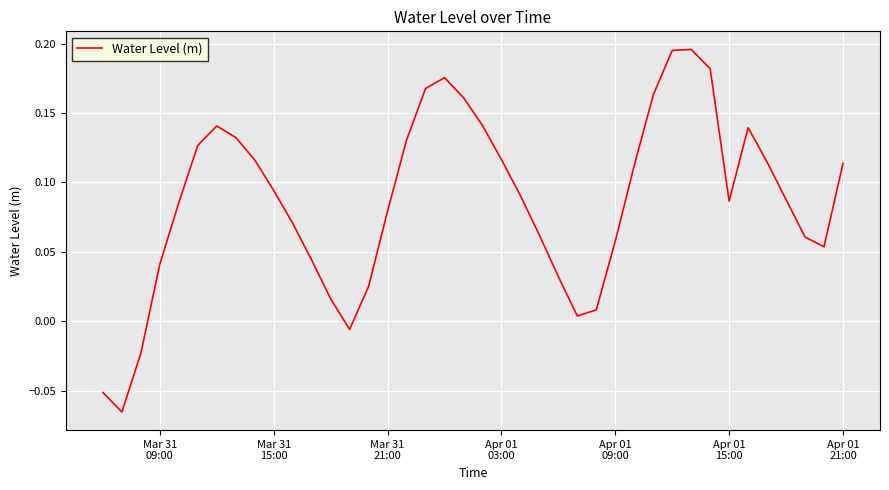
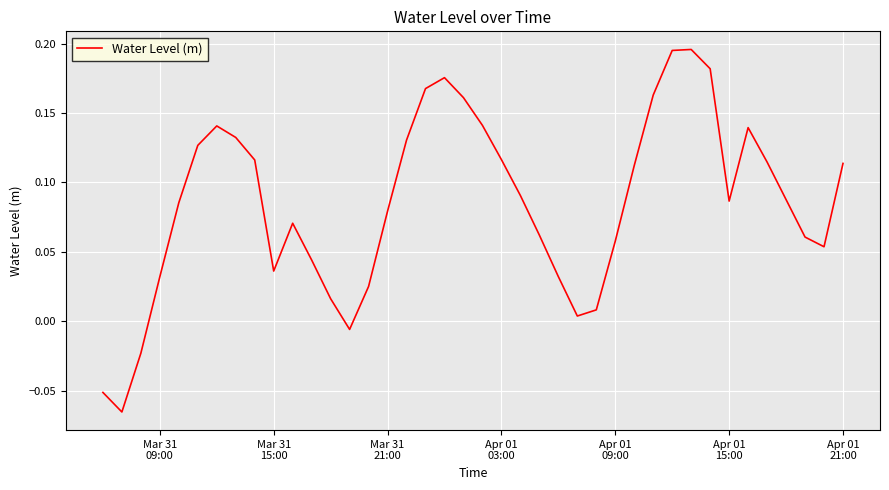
  {
-   "Mar 31 09:00": 0.041,
-   "Mar 31 15:00": 0.094,
+   "Mar 31 09:00": 0.032,
+   "Mar 31 15:00": 0.036,
    "Mar 31 21:00": 0.079,
    "Apr 01 03:00": 0.116,
    "Apr 01 09:00": 0.058,
    "Apr 01 15:00": 0.087,
    "Apr 01 21:00": 0.114
  }
